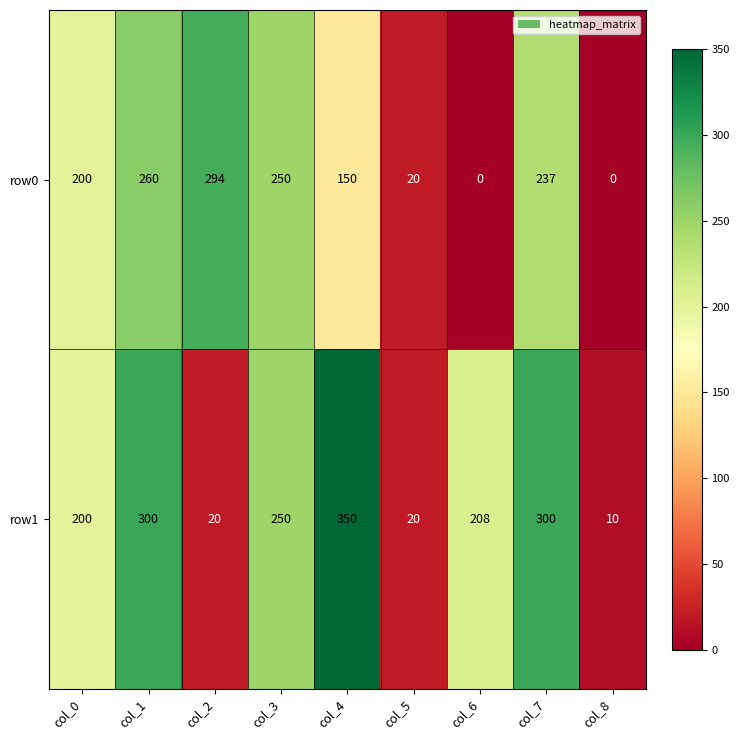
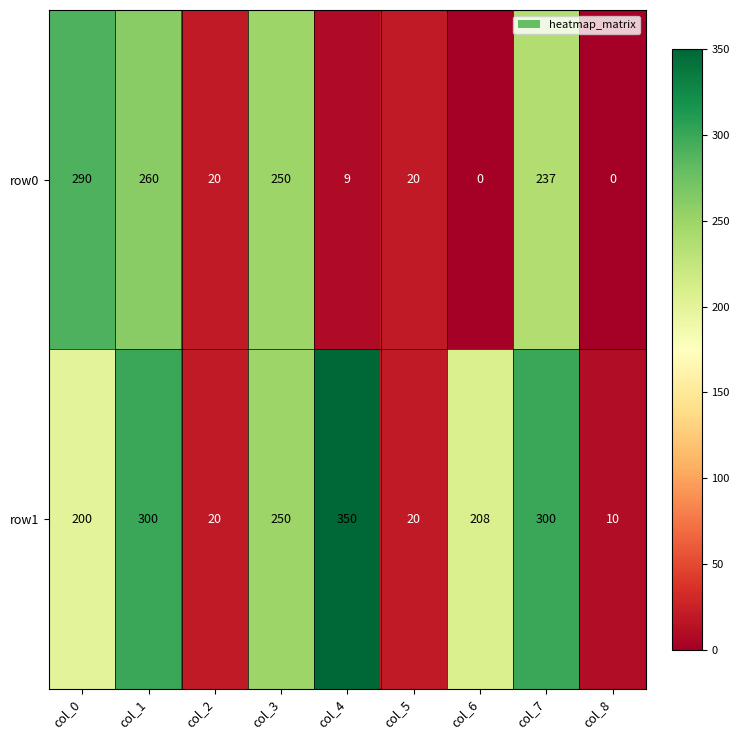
  {
    "row0": {
-     "col_0": 200,
+     "col_0": 290,
      "col_1": 260,
-     "col_2": 294,
+     "col_2": 20,
      "col_3": 250,
-     "col_4": 150,
+     "col_4": 9,
      "col_5": 20,
      "col_6": 0,
      "col_7": 237,
      "col_8": 0
    },
    "row1": {
      "col_0": 200,
      "col_1": 300,
      "col_2": 20,
      "col_3": 250,
      "col_4": 350,
      "col_5": 20,
      "col_6": 208,
      "col_7": 300,
      "col_8": 10
    }
  }
